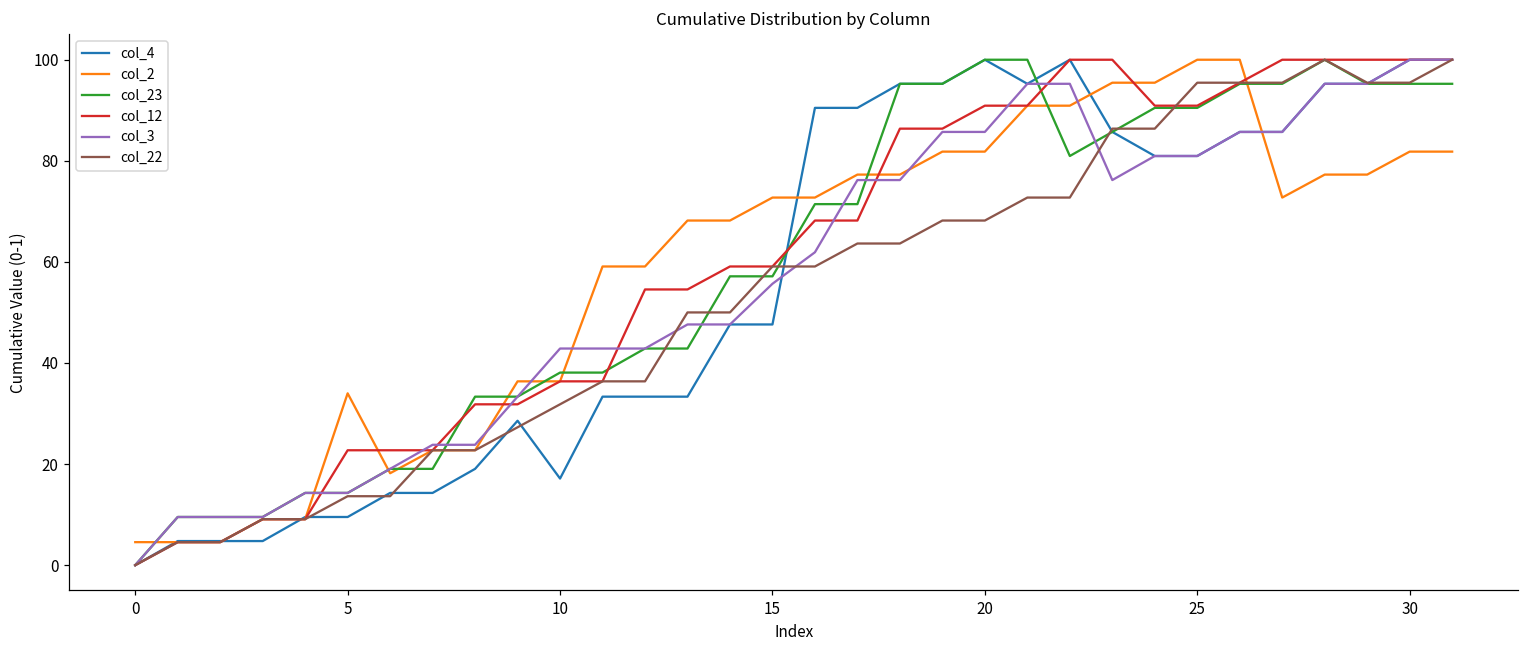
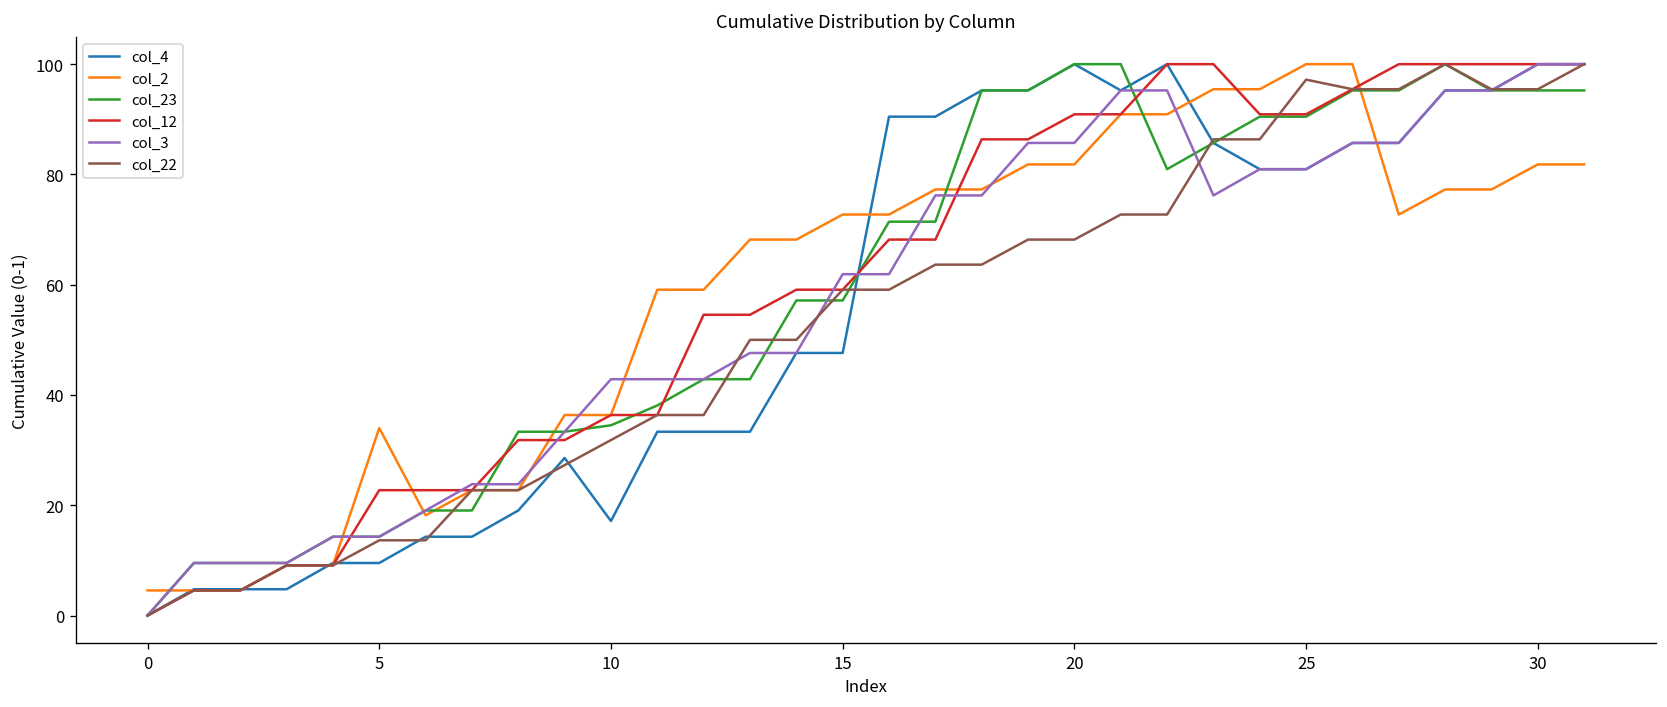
  {
    "col_4": {
      "5": 10,
      "10": 17,
      "15": 48
    },
    "col_2": {
      "0": 5,
      "5": 34,
      "15": 73,
      "20": 82,
      "25": 100,
      "30": 82
    },
    "col_23": {
-     "10": 38,
+     "10": 35,
      "15": 57
    },
    "col_12": {
      "5": 23,
      "20": 91
    },
    "col_3": {
      "10": 43,
-     "15": 56,
+     "15": 62,
      "20": 86
    },
    "col_22": {
      "5": 14,
      "10": 32,
      "20": 68,
-     "25": 95
+     "25": 97
    }
  }
